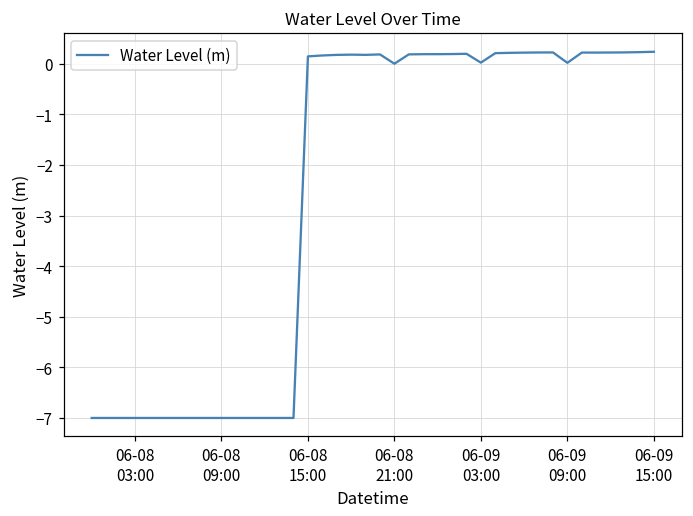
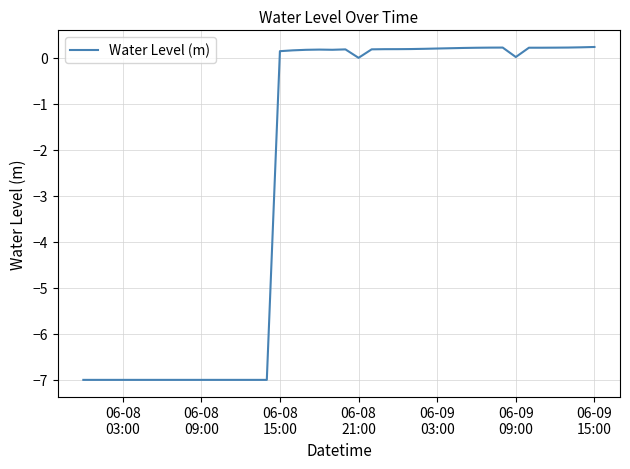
  {
    "06-08 03:00": -7.0,
    "06-08 09:00": -7.0,
    "06-08 15:00": 0.1,
    "06-08 21:00": 0.0,
-   "06-09 03:00": 0.0,
+   "06-09 03:00": 0.2,
    "06-09 09:00": 0.0,
    "06-09 15:00": 0.2
  }
